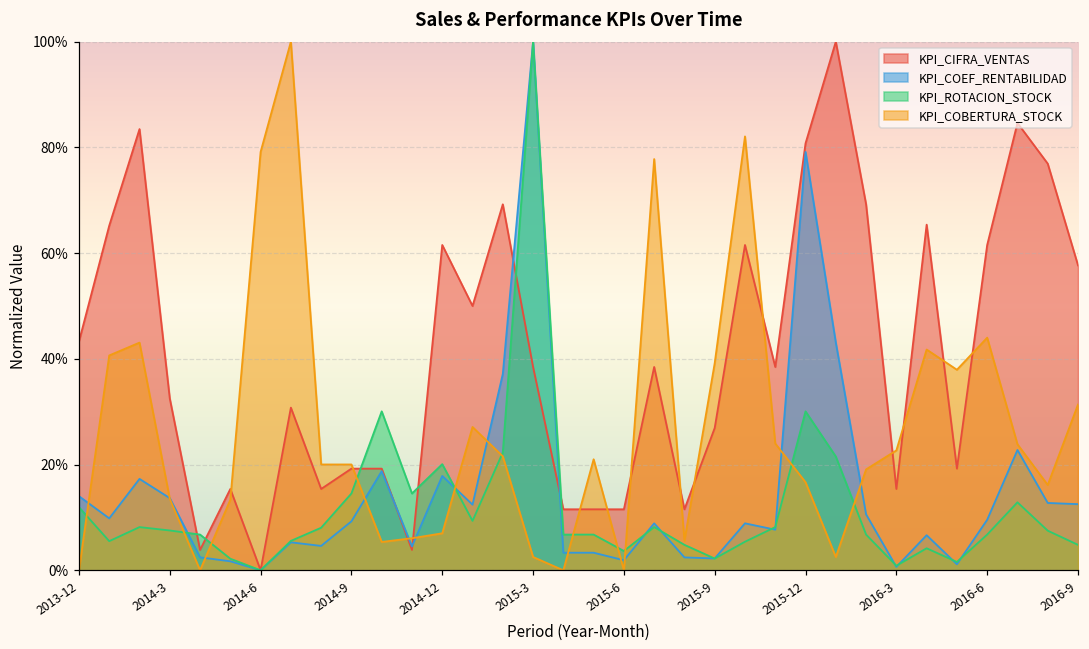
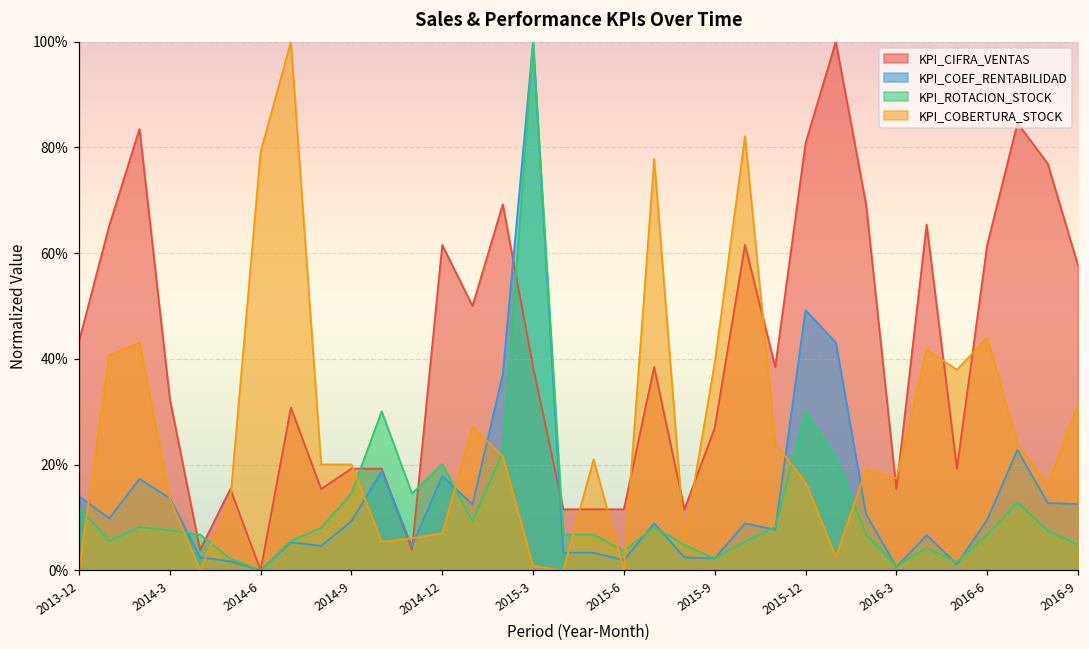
  {
    "KPI_CIFRA_VENTAS": {
      "2013-12": "43%",
      "2014-3": "33%",
      "2014-9": "19%",
      "2014-12": "62%",
      "2015-3": "38%",
      "2015-6": "12%",
      "2015-9": "27%",
      "2015-12": "81%",
      "2016-3": "15%",
      "2016-6": "62%",
      "2016-9": "58%"
    },
    "KPI_COEF_RENTABILIDAD": {
      "2013-12": "14%",
      "2014-9": "9%",
      "2014-12": "18%",
      "2015-6": "2%",
-     "2015-12": "79%",
+     "2015-12": "49%",
      "2016-6": "10%",
      "2016-9": "13%"
    },
    "KPI_ROTACION_STOCK": {
      "2013-12": "12%",
      "2014-3": "8%",
      "2014-9": "15%",
      "2014-12": "20%",
      "2015-6": "4%",
      "2015-12": "30%",
      "2016-6": "7%",
      "2016-9": "5%"
    },
    "KPI_COBERTURA_STOCK": {
      "2013-12": "0%",
      "2014-6": "79%",
      "2014-9": "20%",
      "2014-12": "7%",
-     "2015-3": "3%",
+     "2015-3": "1%",
      "2015-6": "0%",
      "2015-9": "39%",
      "2015-12": "17%",
-     "2016-3": "23%",
+     "2016-3": "17%",
      "2016-6": "44%",
      "2016-9": "31%"
    }
  }
